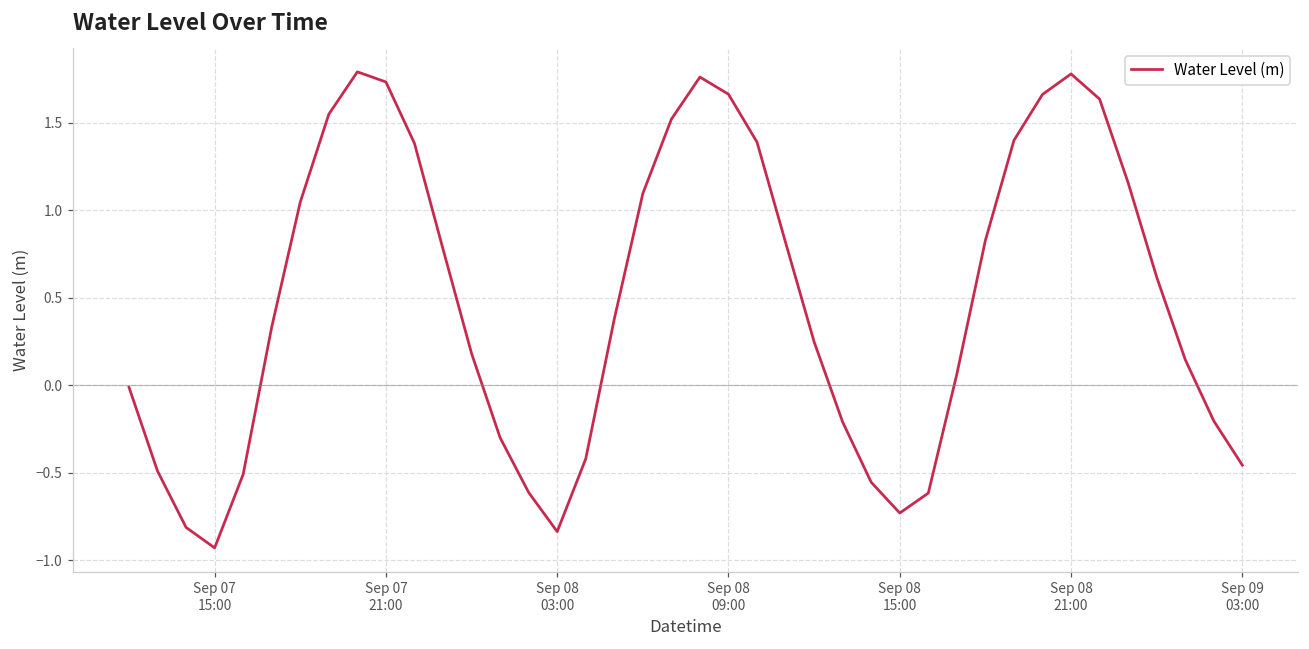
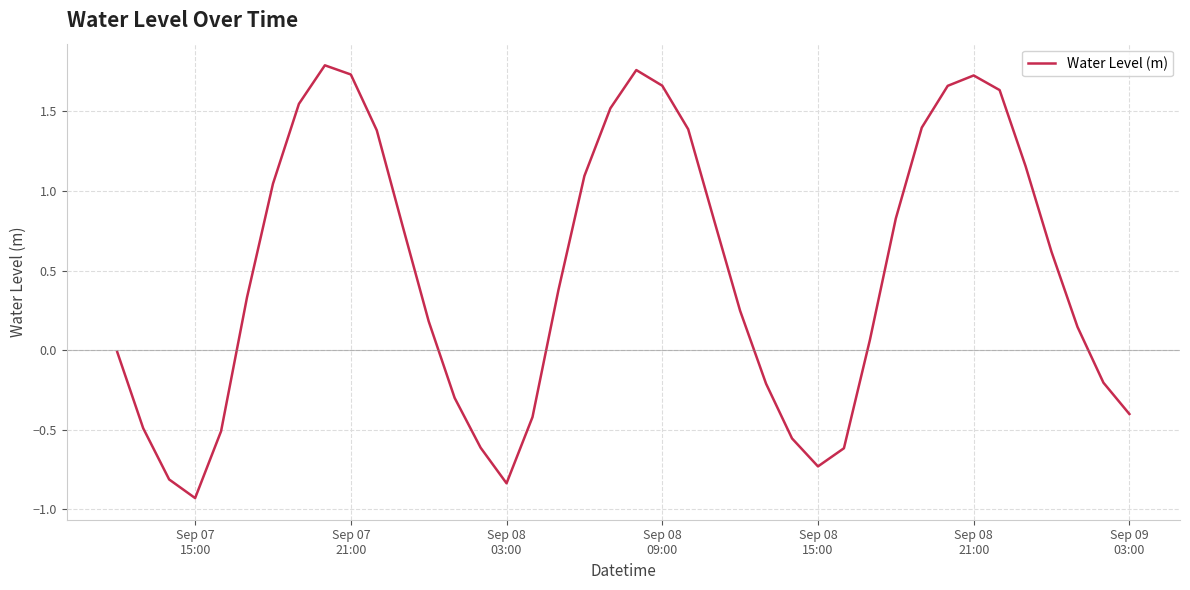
  {
    "Sep 07 15:00": -0.93,
    "Sep 07 21:00": 1.73,
    "Sep 08 03:00": -0.84,
    "Sep 08 09:00": 1.66,
    "Sep 08 15:00": -0.73,
-   "Sep 08 21:00": 1.78,
-   "Sep 09 03:00": -0.46
+   "Sep 08 21:00": 1.73,
+   "Sep 09 03:00": -0.40
  }
